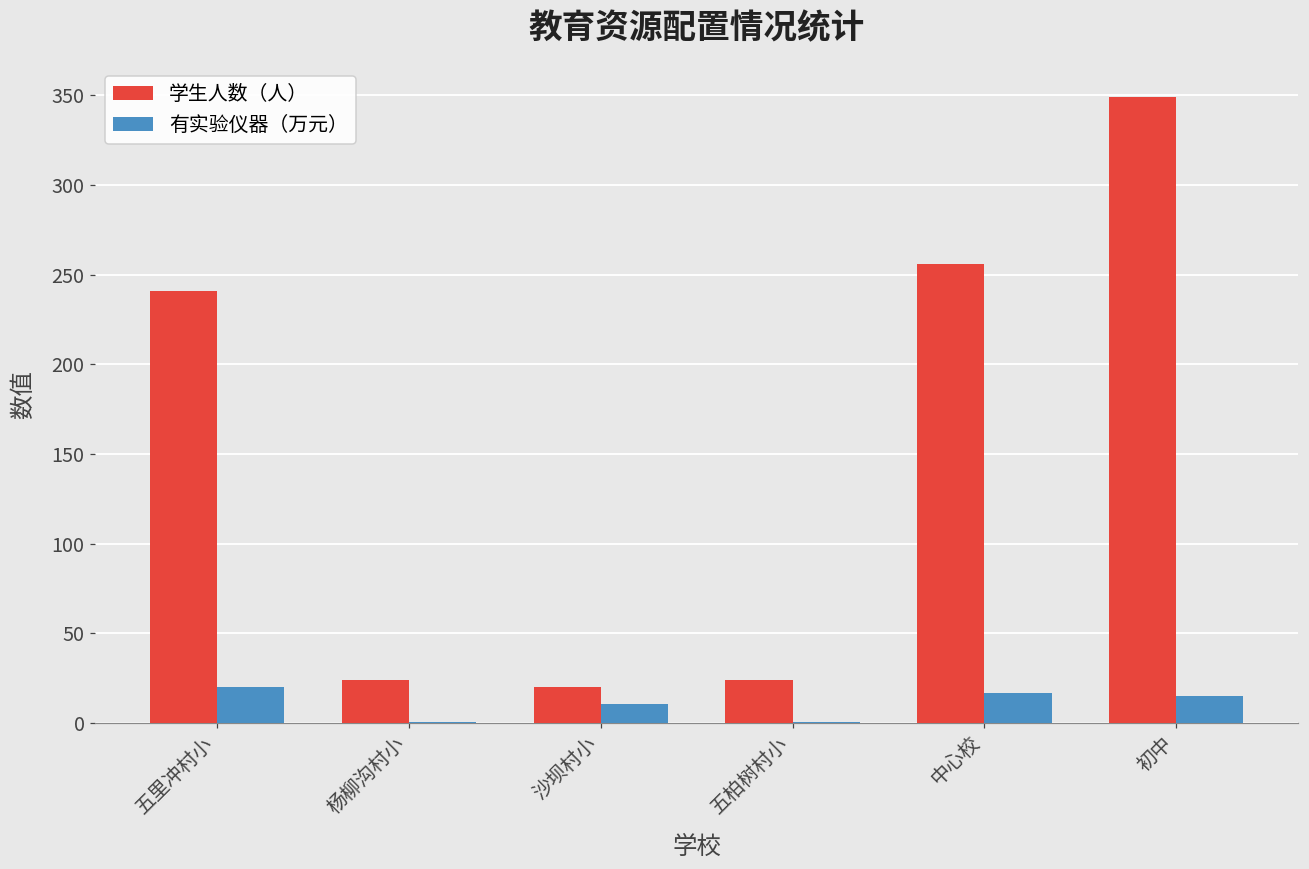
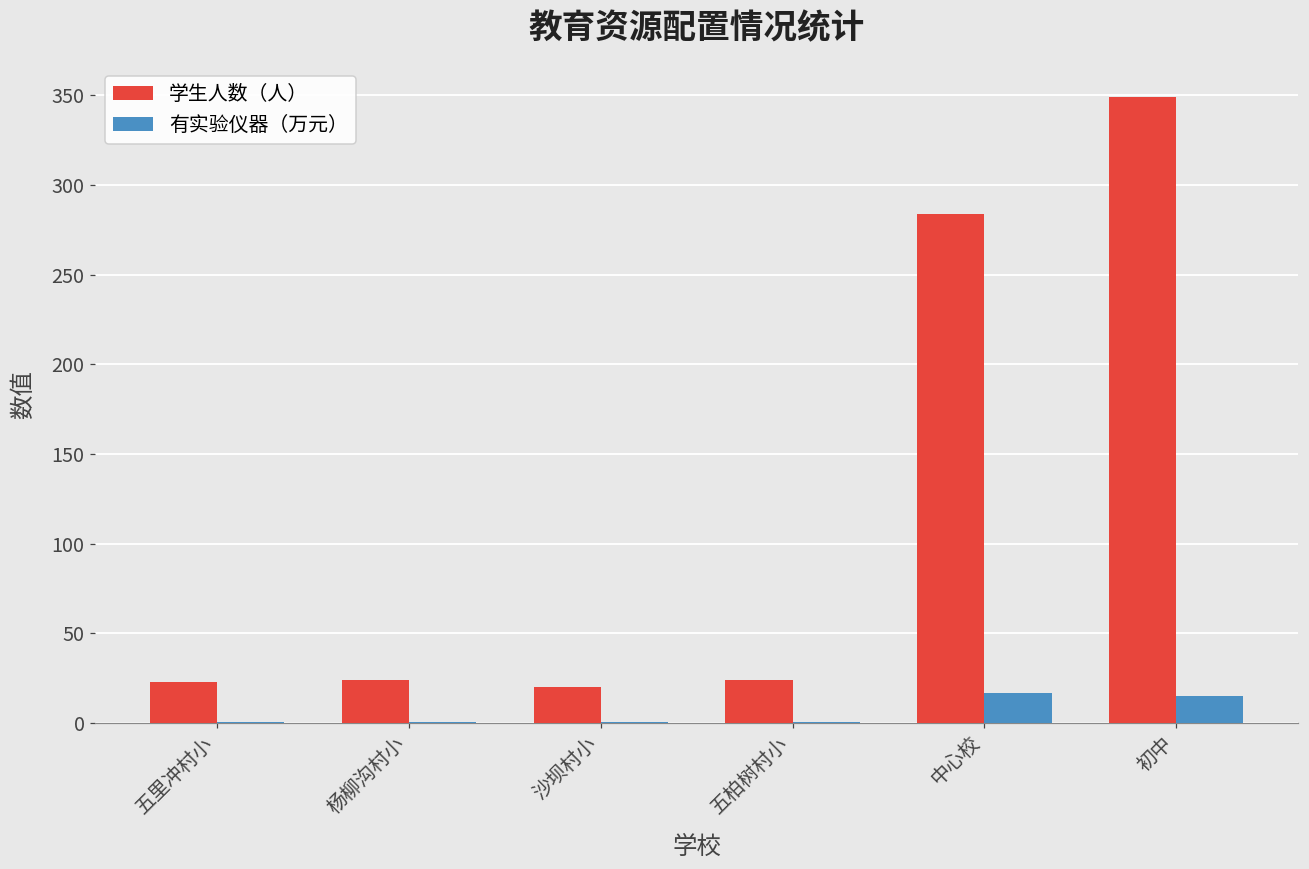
  {
    "学生人数（人）": {
-     "五里冲村小": 241,
+     "五里冲村小": 23,
      "杨柳沟村小": 24,
      "沙坝村小": 20,
      "五柏树村小": 24,
-     "中心校": 256,
+     "中心校": 284,
      "初中": 349
    },
    "有实验仪器（万元）": {
-     "五里冲村小": 20,
-     "沙坝村小": 11,
+     "五里冲村小": 0,
+     "沙坝村小": 0,
      "中心校": 17,
      "初中": 15
    }
  }
